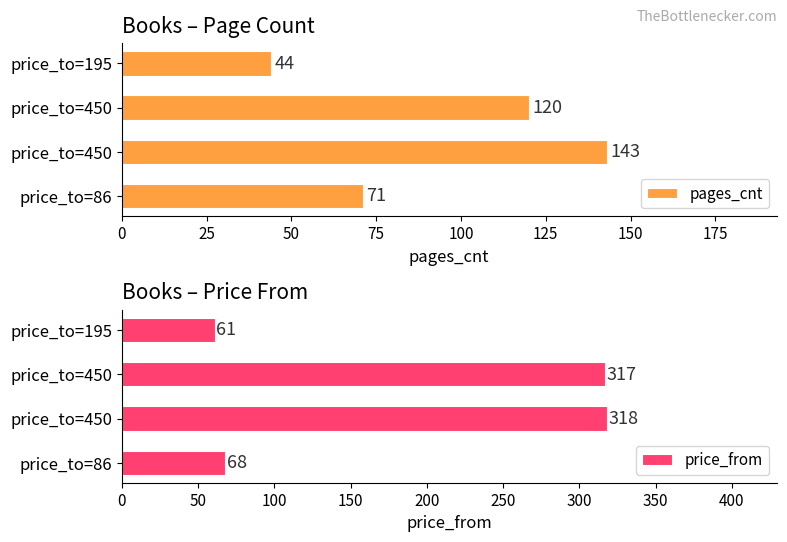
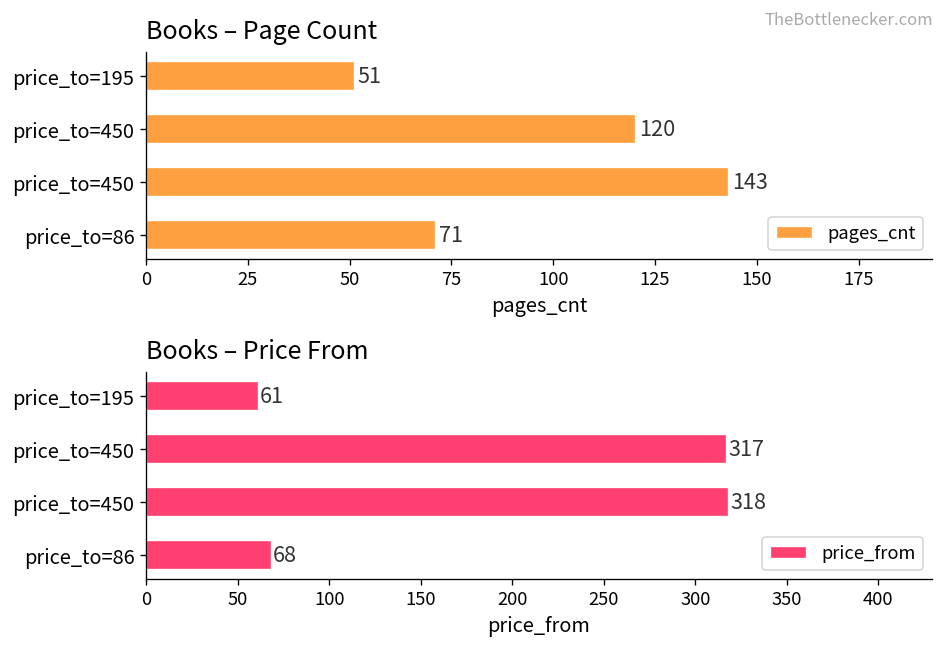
  {
    "Books – Page Count": {
-     "price_to=195": 44,
+     "price_to=195": 51,
      "price_to=86": 71
    },
    "Books – Price From": {
      "price_to=195": 61,
      "price_to=86": 68
    }
  }
